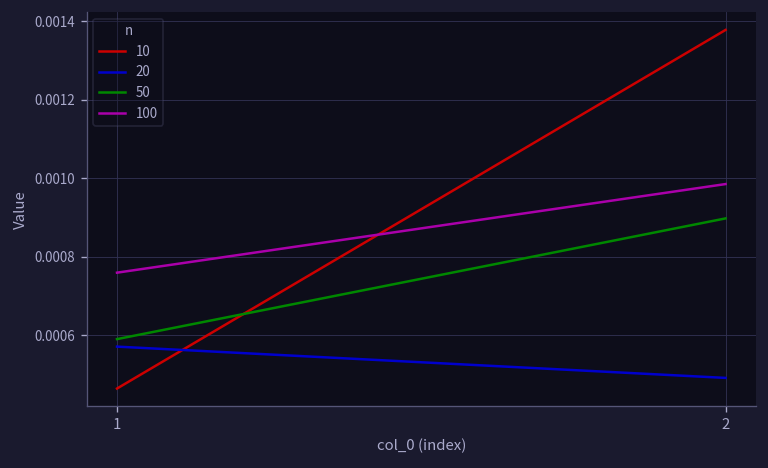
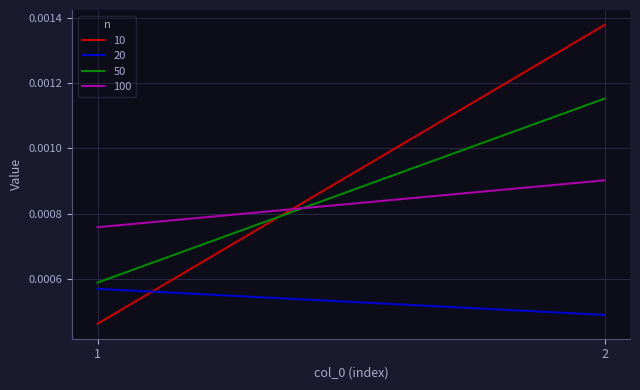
  {
    "10": {
      "1": 0.00046,
      "2": 0.00138
    },
    "20": {
      "1": 0.00057,
      "2": 0.00049
    },
    "50": {
      "1": 0.00059,
-     "2": 0.00090
+     "2": 0.00115
    },
    "100": {
      "1": 0.00076,
-     "2": 0.00098
+     "2": 0.00090
    }
  }
